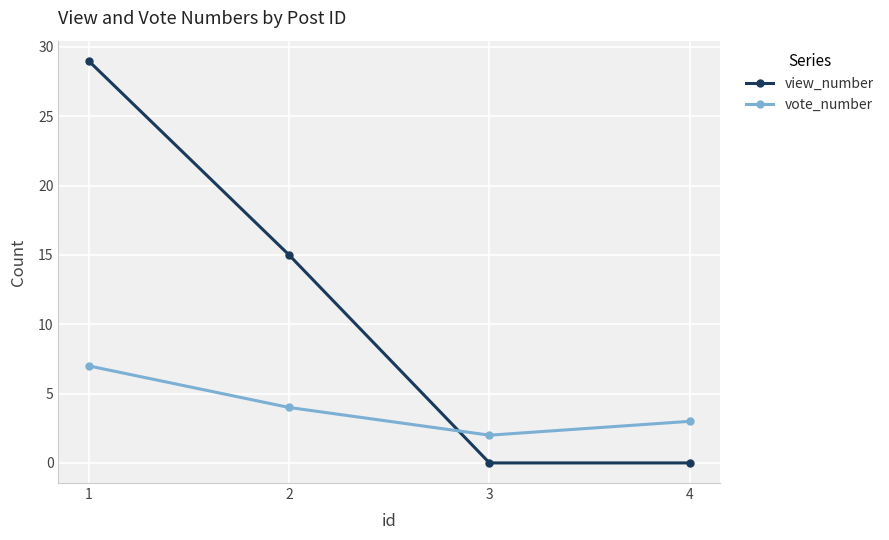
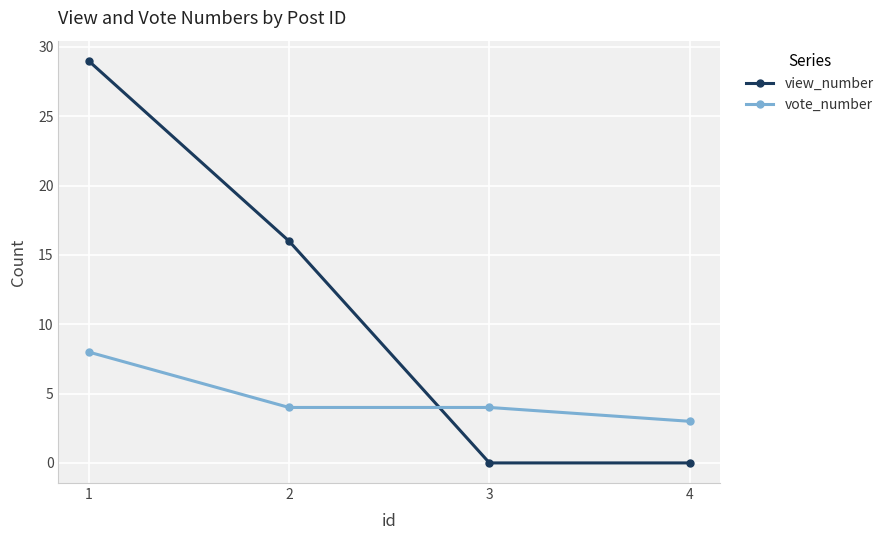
  {
    "view_number": {
      "1": 29,
-     "2": 15,
+     "2": 16,
      "3": 0,
      "4": 0
    },
    "vote_number": {
-     "1": 7,
+     "1": 8,
      "2": 4,
-     "3": 2,
+     "3": 4,
      "4": 3
    }
  }
